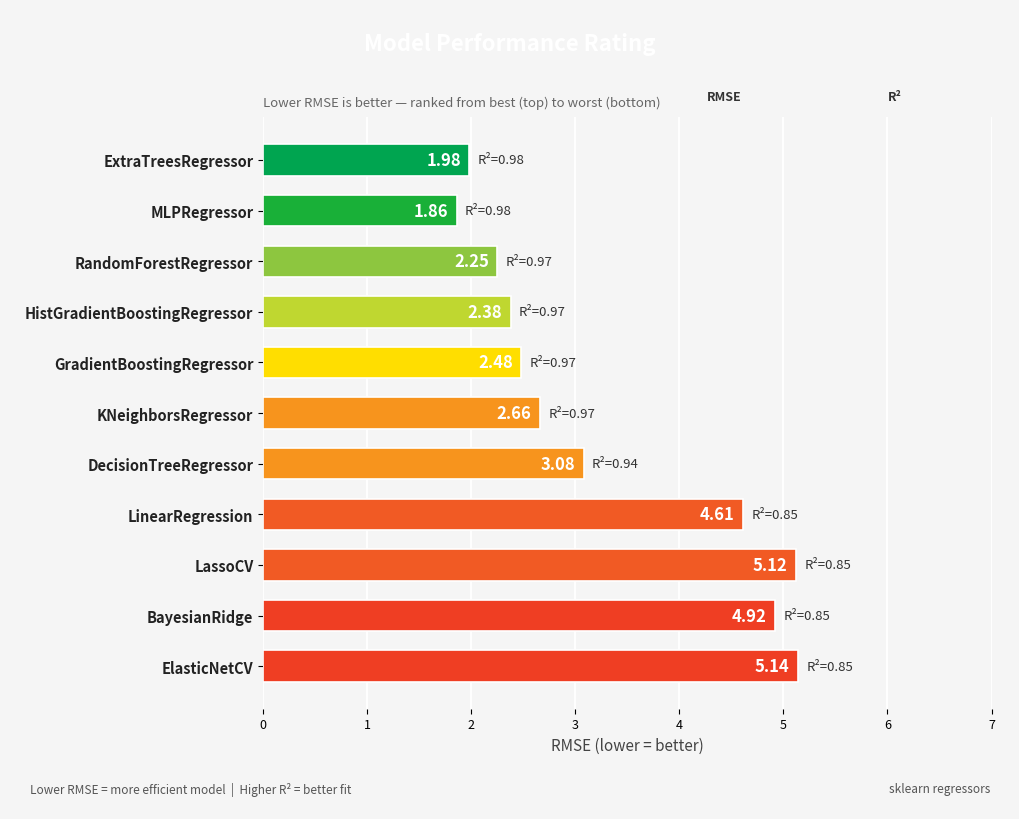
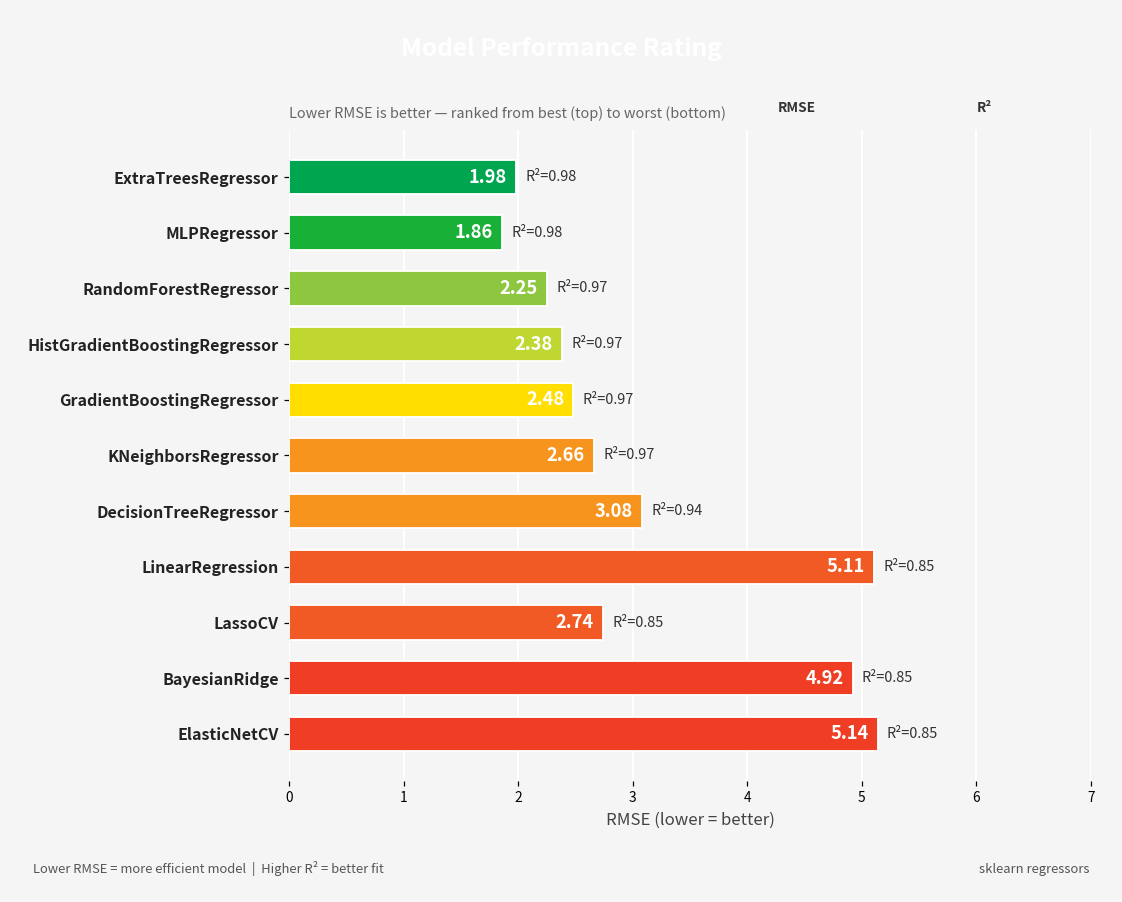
  {
    "ExtraTreesRegressor": 1.98,
    "MLPRegressor": 1.86,
    "RandomForestRegressor": 2.25,
    "HistGradientBoostingRegressor": 2.38,
    "GradientBoostingRegressor": 2.48,
    "KNeighborsRegressor": 2.66,
    "DecisionTreeRegressor": 3.08,
-   "LinearRegression": 4.61,
-   "LassoCV": 5.12,
+   "LinearRegression": 5.11,
+   "LassoCV": 2.74,
    "BayesianRidge": 4.92,
    "ElasticNetCV": 5.14
  }
